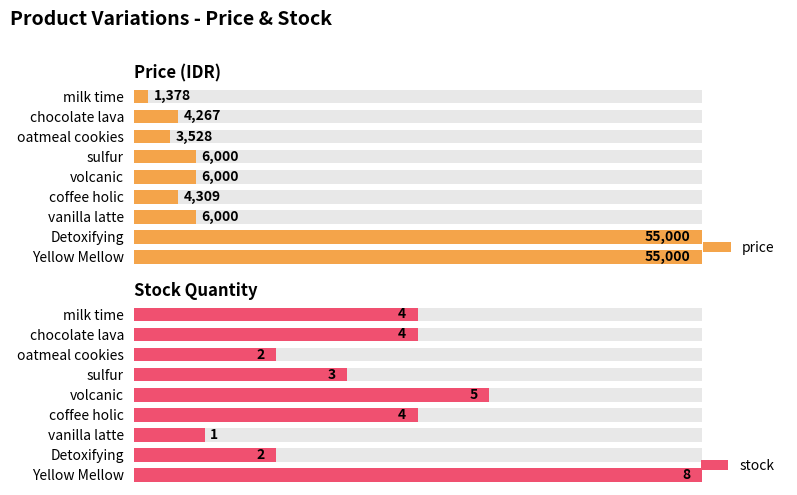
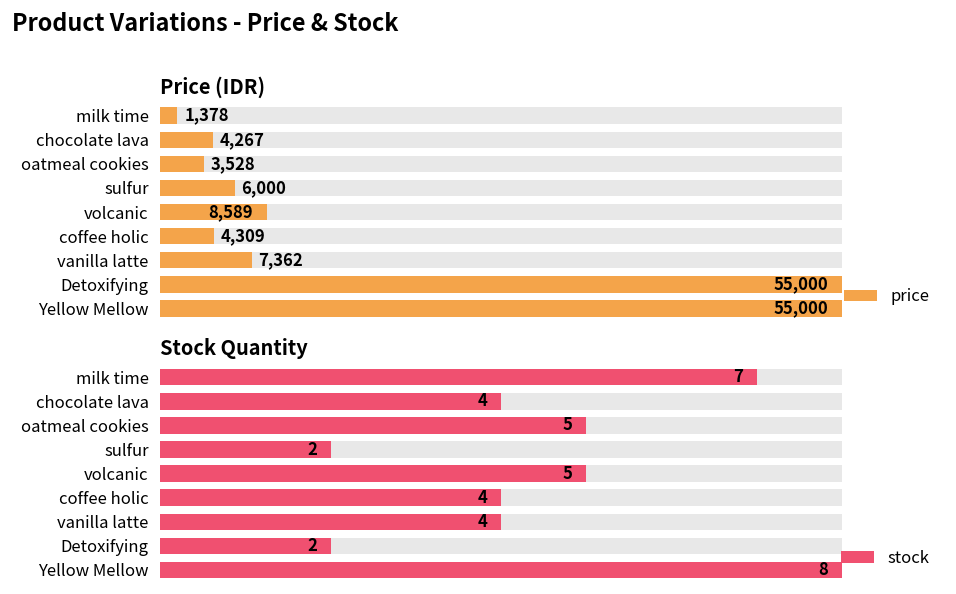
  {
    "Price (IDR)": {
      "price": {
-       "volcanic": "6,000",
-       "vanilla latte": "6,000",
+       "volcanic": "8,589",
+       "vanilla latte": "7,362",
        "Detoxifying": "55,000",
        "Yellow Mellow": "55,000"
      }
    },
    "Stock Quantity": {
      "stock": {
-       "milk time": "4",
-       "oatmeal cookies": "2",
-       "sulfur": "3",
-       "vanilla latte": "1",
+       "milk time": "7",
+       "oatmeal cookies": "5",
+       "sulfur": "2",
+       "vanilla latte": "4",
        "Yellow Mellow": "8"
      }
    }
  }
